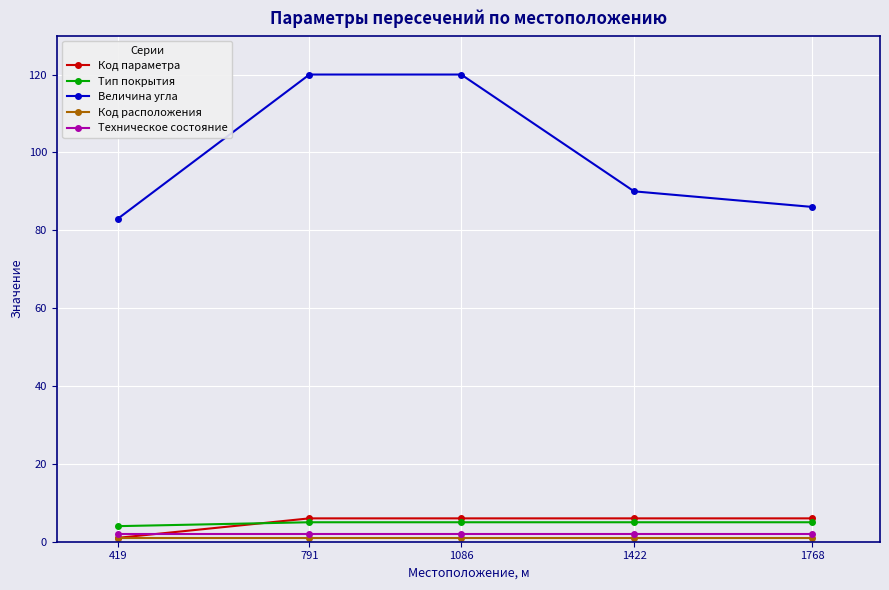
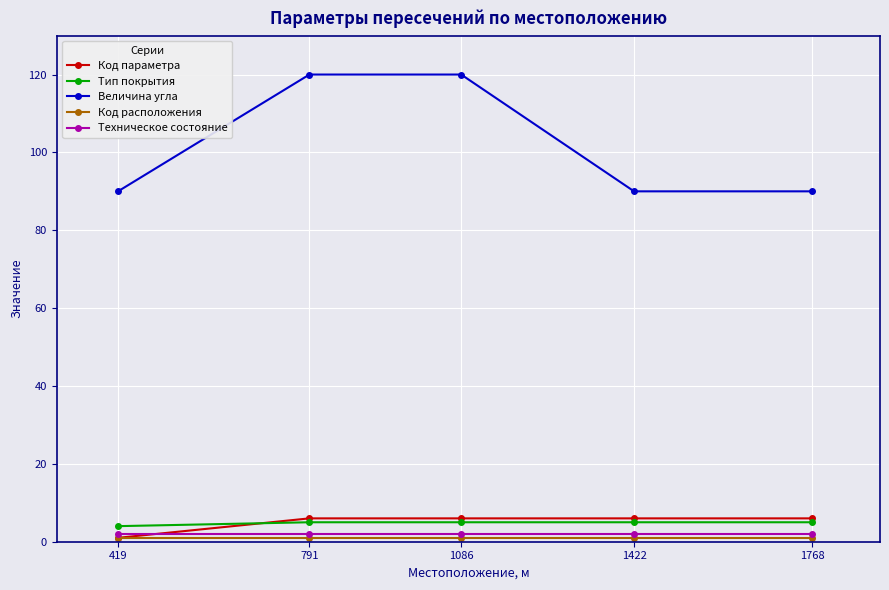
  {
    "Код параметра": {
      "791": 6,
      "1086": 6,
      "1422": 6,
      "1768": 6
    },
    "Тип покрытия": {
      "419": 4,
      "791": 5,
      "1086": 5,
      "1422": 5,
      "1768": 5
    },
    "Величина угла": {
-     "419": 83,
+     "419": 90,
      "791": 120,
      "1086": 120,
      "1422": 90,
-     "1768": 86
+     "1768": 90
    },
    "Код расположения": {
      "791": 1,
      "1086": 1,
      "1422": 1,
      "1768": 1
    },
    "Техническое состояние": {
      "419": 2,
      "791": 2,
      "1086": 2,
      "1422": 2,
      "1768": 2
    }
  }
